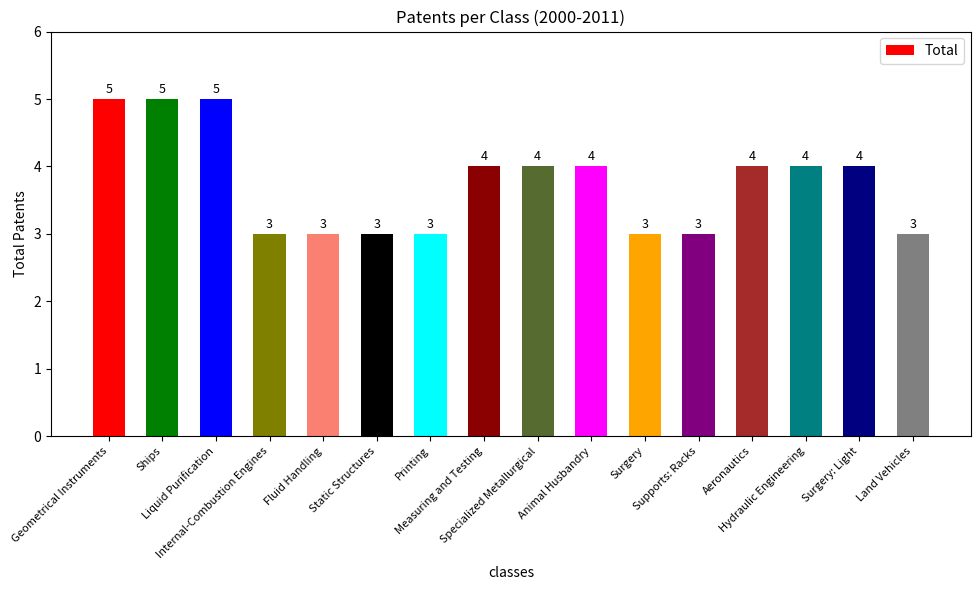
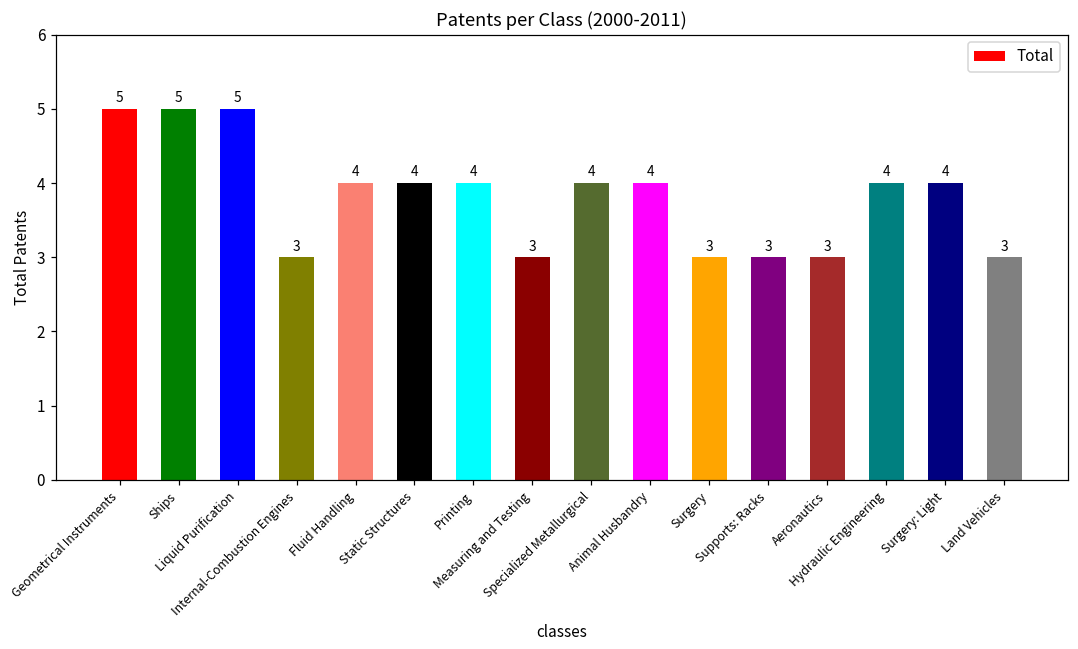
  {
    "Geometrical Instruments": 5,
    "Ships": 5,
    "Liquid Purification": 5,
    "Internal-Combustion Engines": 3,
-   "Fluid Handling": 3,
-   "Static Structures": 3,
-   "Printing": 3,
-   "Measuring and Testing": 4,
+   "Fluid Handling": 4,
+   "Static Structures": 4,
+   "Printing": 4,
+   "Measuring and Testing": 3,
    "Specialized Metallurgical": 4,
    "Animal Husbandry": 4,
    "Surgery": 3,
    "Supports: Racks": 3,
-   "Aeronautics": 4,
+   "Aeronautics": 3,
    "Hydraulic Engineering": 4,
    "Surgery: Light": 4,
    "Land Vehicles": 3
  }
